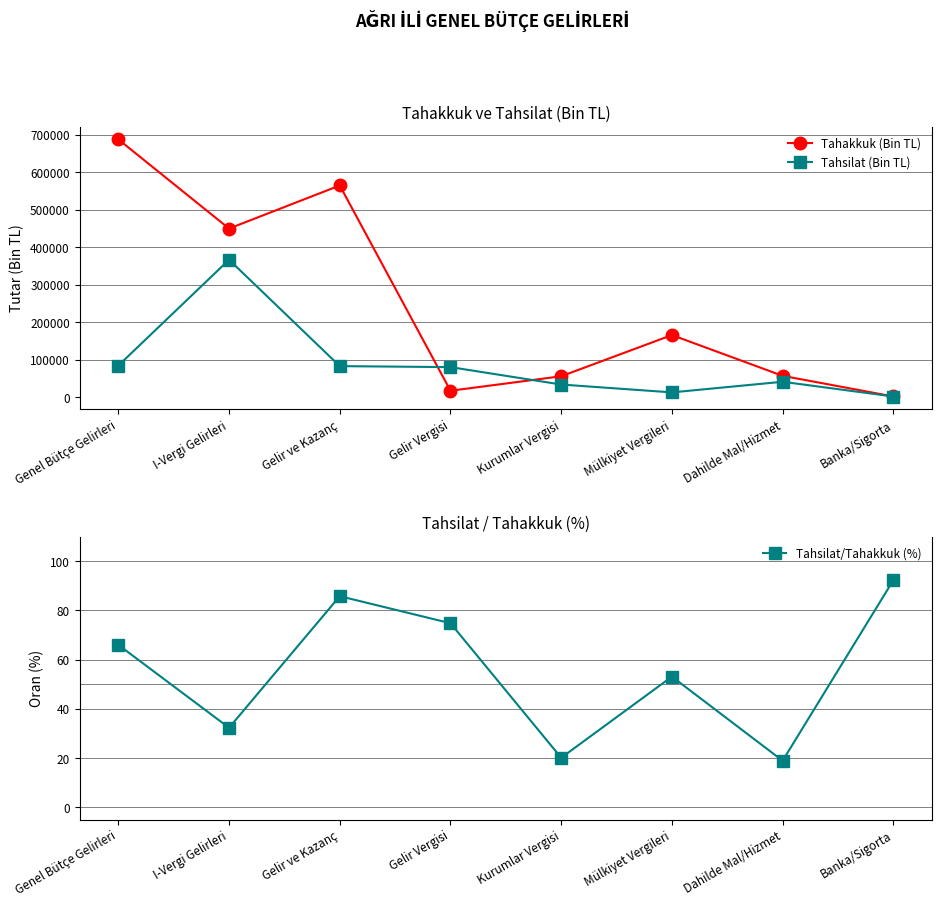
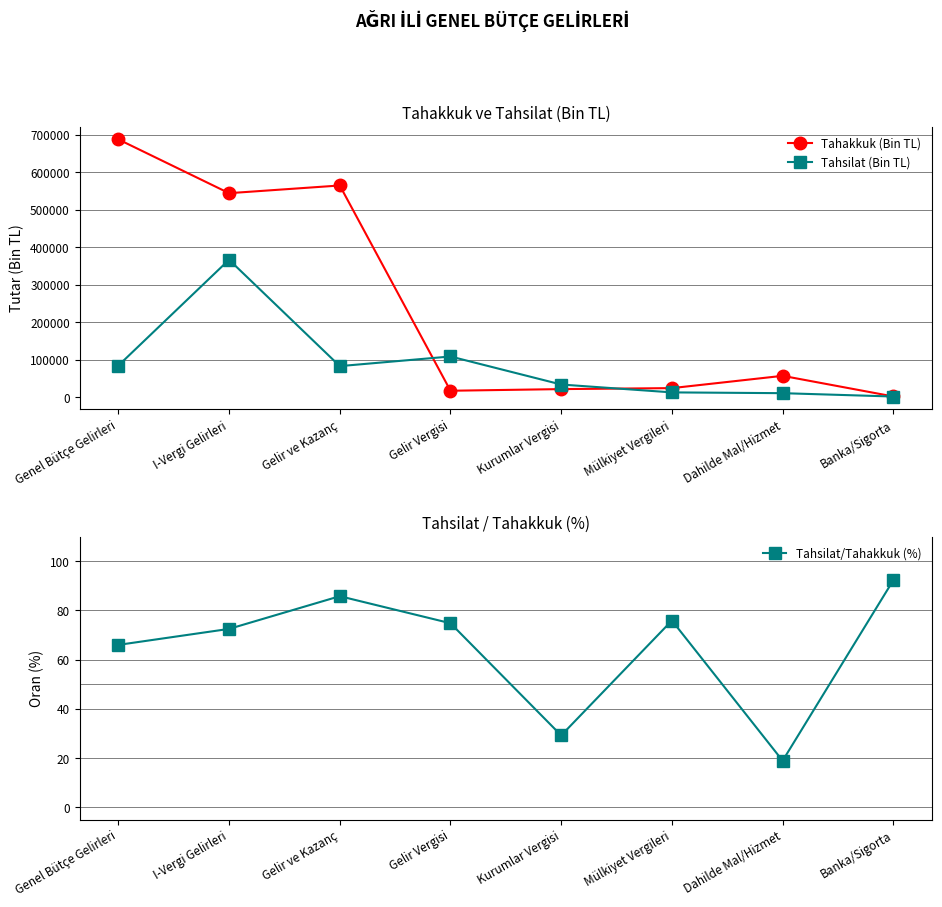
  {
    "Tahakkuk ve Tahsilat (Bin TL)": {
      "Tahakkuk (Bin TL)": {
        "Genel Bütçe Gelirleri": 690000,
-       "I-Vergi Gelirleri": 450000,
+       "I-Vergi Gelirleri": 540000,
        "Gelir ve Kazanç": 570000,
        "Gelir Vergisi": 20000,
-       "Kurumlar Vergisi": 60000,
-       "Mülkiyet Vergileri": 170000,
+       "Kurumlar Vergisi": 20000,
+       "Mülkiyet Vergileri": 20000,
        "Dahilde Mal/Hizmet": 60000
      },
      "Tahsilat (Bin TL)": {
        "Genel Bütçe Gelirleri": 80000,
        "I-Vergi Gelirleri": 370000,
        "Gelir ve Kazanç": 80000,
-       "Gelir Vergisi": 80000,
+       "Gelir Vergisi": 110000,
        "Kurumlar Vergisi": 30000,
        "Mülkiyet Vergileri": 10000,
-       "Dahilde Mal/Hizmet": 40000
+       "Dahilde Mal/Hizmet": 10000
      }
    },
    "Tahsilat / Tahakkuk (%)": {
      "Genel Bütçe Gelirleri": 66,
-     "I-Vergi Gelirleri": 32,
+     "I-Vergi Gelirleri": 73,
      "Gelir ve Kazanç": 86,
      "Gelir Vergisi": 75,
-     "Kurumlar Vergisi": 20,
-     "Mülkiyet Vergileri": 53,
+     "Kurumlar Vergisi": 29,
+     "Mülkiyet Vergileri": 76,
      "Dahilde Mal/Hizmet": 19,
      "Banka/Sigorta": 92
    }
  }
